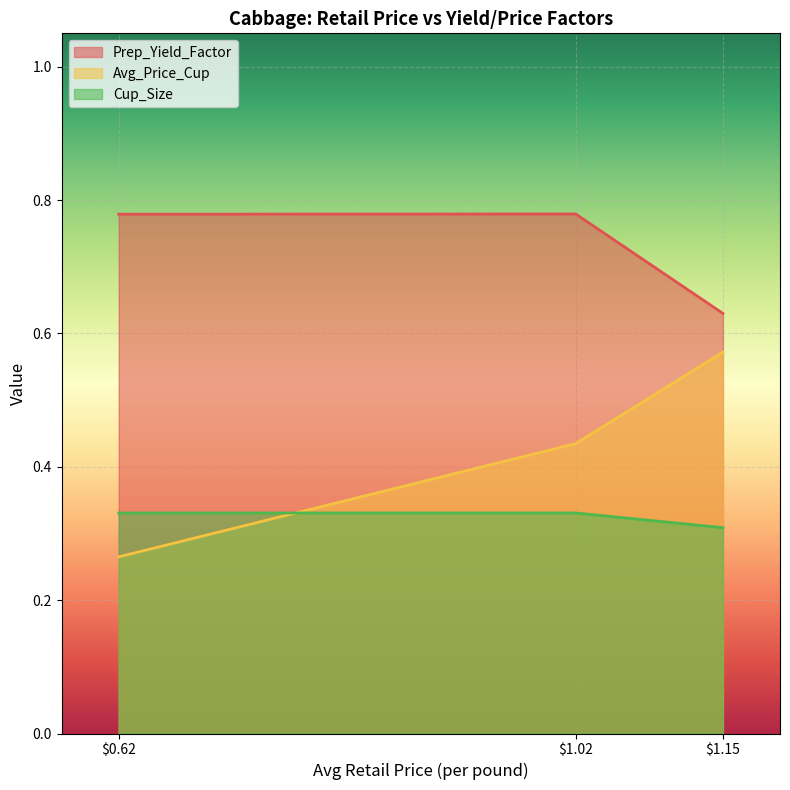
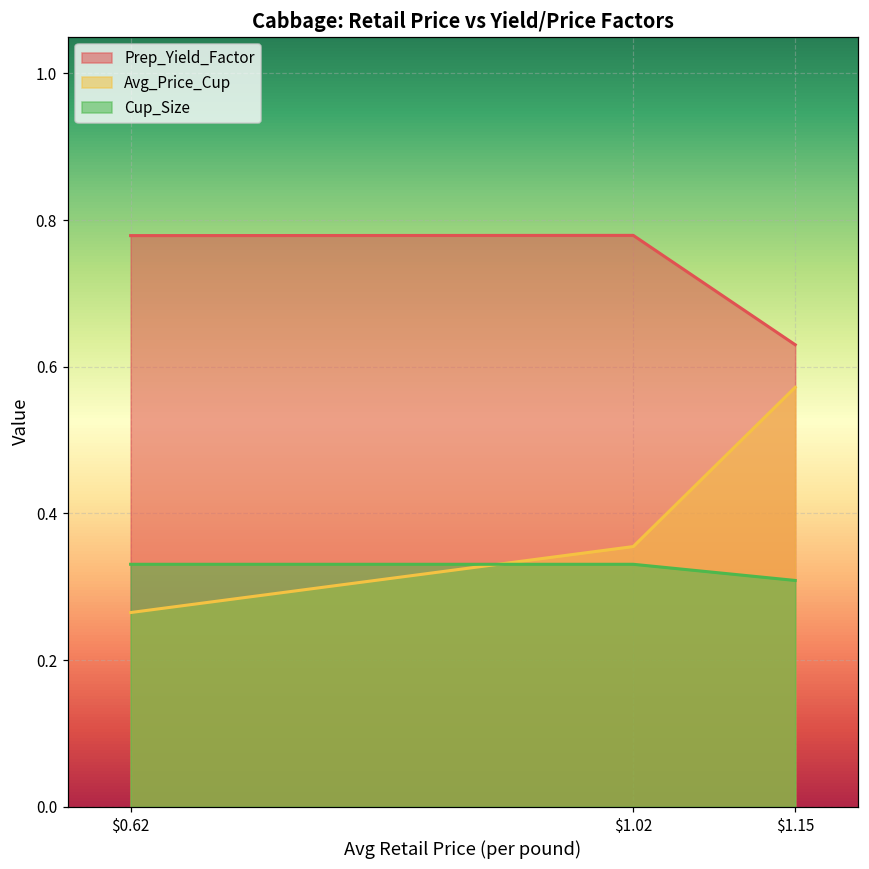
  {
    "Prep_Yield_Factor": {
      "$0.62": 0.78,
      "$1.02": 0.78,
      "$1.15": 0.63
    },
    "Avg_Price_Cup": {
      "$0.62": 0.26,
-     "$1.02": 0.43,
+     "$1.02": 0.35,
      "$1.15": 0.57
    },
    "Cup_Size": {
      "$0.62": 0.33,
      "$1.02": 0.33,
      "$1.15": 0.31
    }
  }
